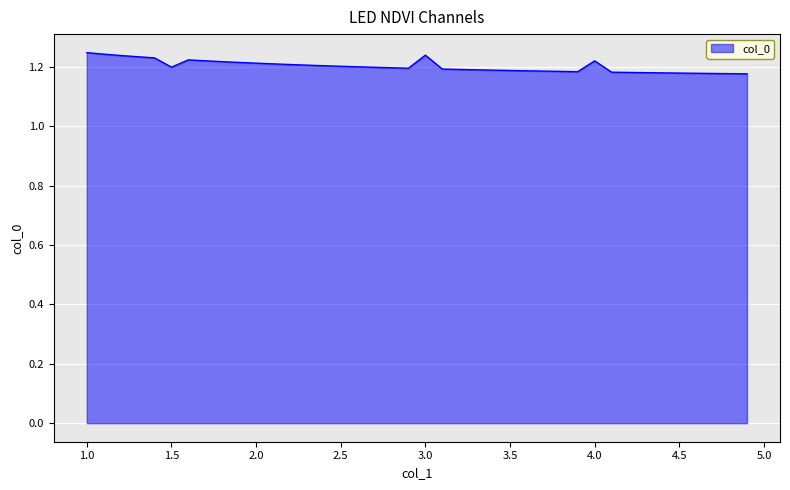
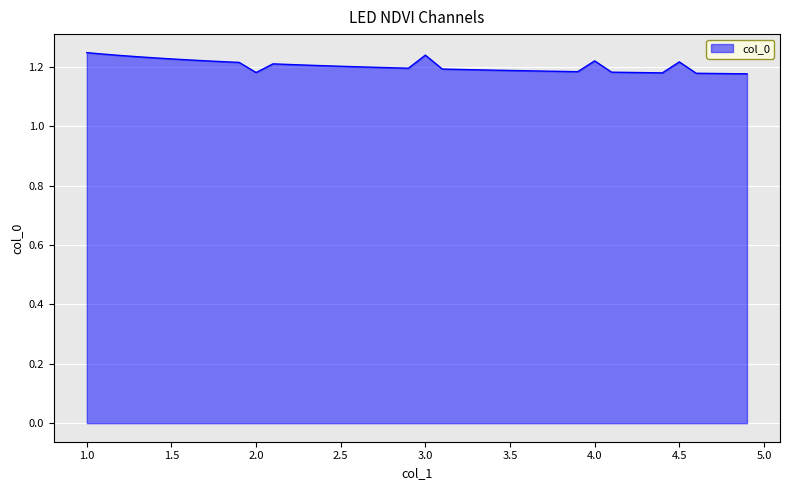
  {
    "1.0": 1.25,
-   "1.5": 1.20,
-   "2.0": 1.21,
+   "1.5": 1.23,
+   "2.0": 1.18,
    "2.5": 1.20,
    "3.0": 1.24,
    "3.5": 1.19,
    "4.0": 1.22,
-   "4.5": 1.18
+   "4.5": 1.22
  }
